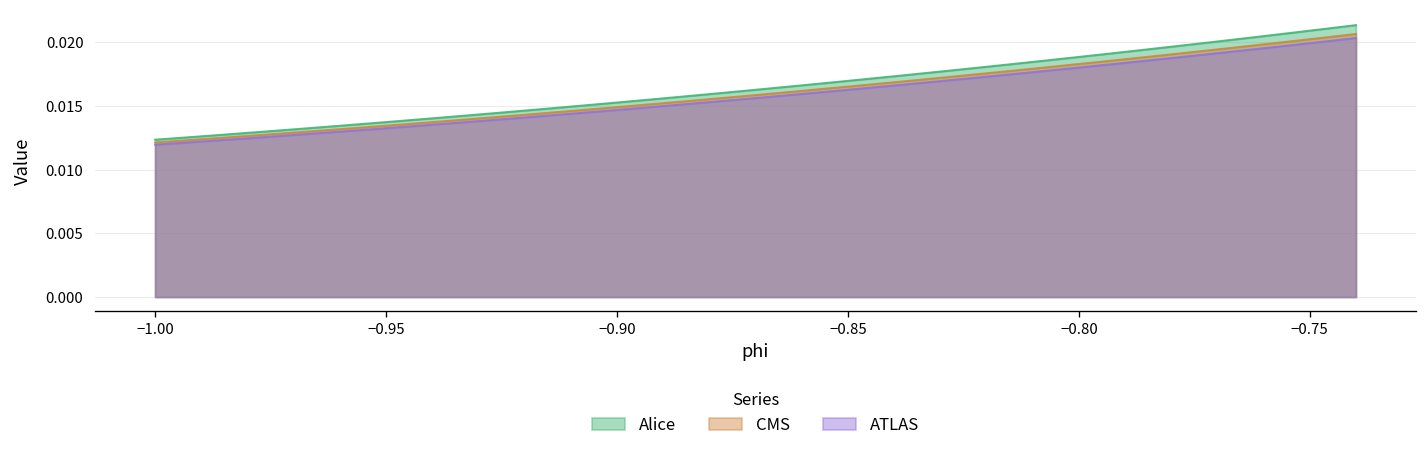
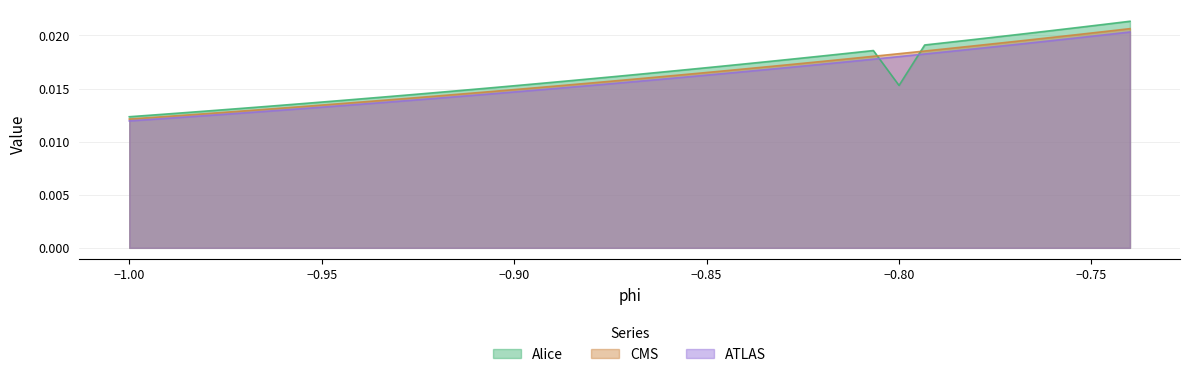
  {
    "Alice": {
      "−0.90": 0.0153,
-     "−0.80": 0.0188
+     "−0.80": 0.0153
    },
    "CMS": {
      "−0.80": 0.0183
    },
    "ATLAS": {
      "−0.80": 0.0180
    }
  }
